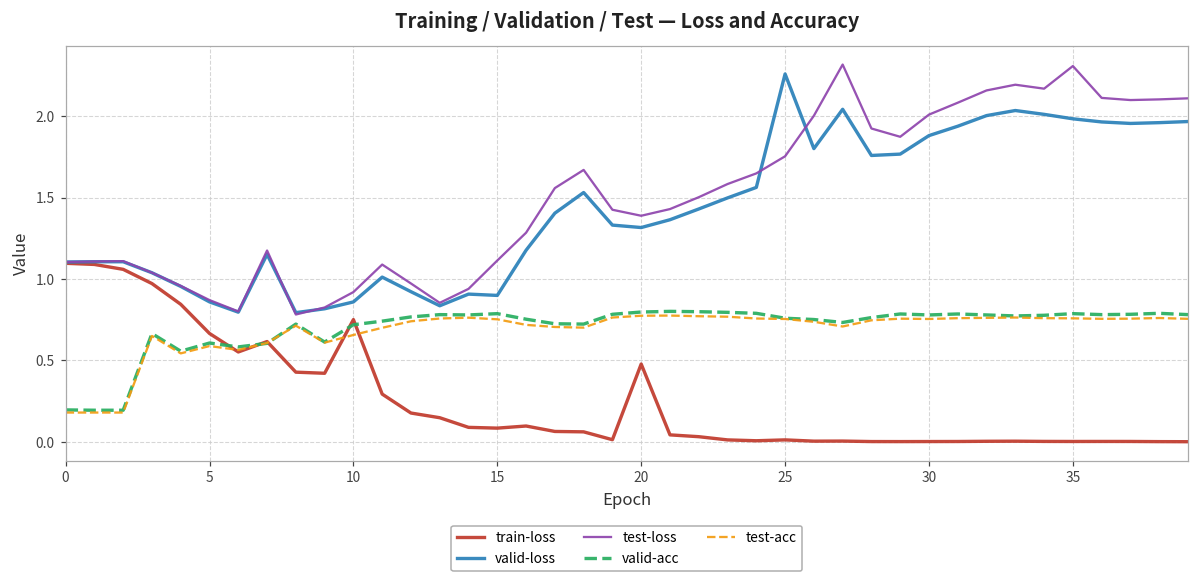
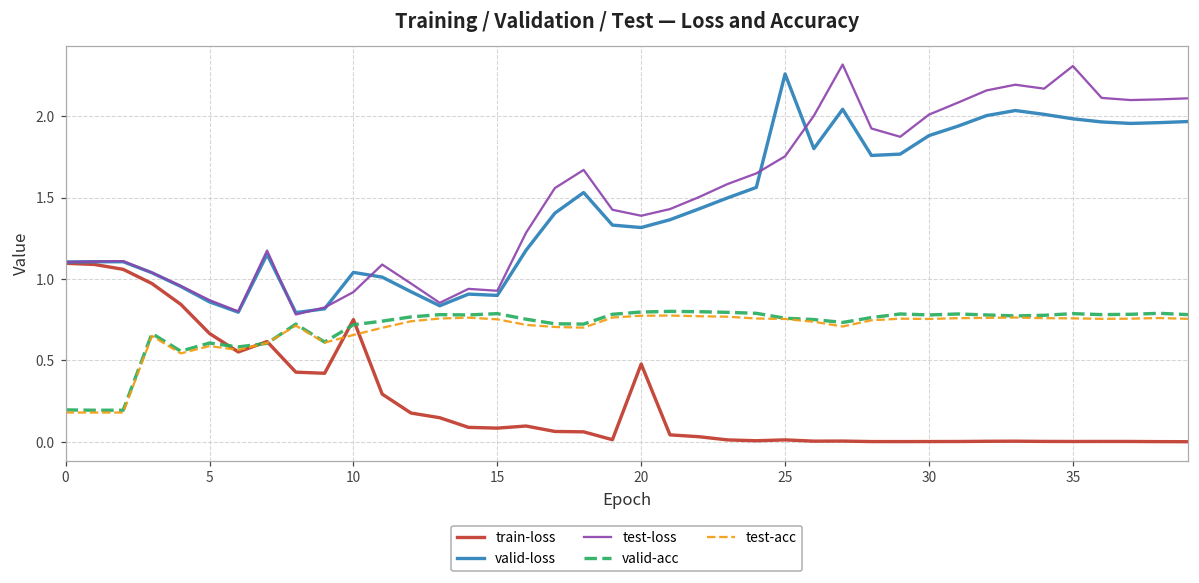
  {
    "train-loss": {
      "5": 0.67,
      "10": 0.75,
      "15": 0.08,
      "20": 0.48,
      "25": 0.01,
      "30": 0.00,
      "35": 0.00
    },
    "valid-loss": {
-     "10": 0.86,
+     "10": 1.04,
      "15": 0.90,
      "20": 1.32,
      "25": 2.26,
      "30": 1.88,
      "35": 1.98
    },
    "test-loss": {
      "10": 0.92,
-     "15": 1.11,
+     "15": 0.93,
      "20": 1.39,
      "25": 1.75,
      "30": 2.01,
      "35": 2.31
    },
    "valid-acc": {
      "5": 0.61,
      "10": 0.72,
      "15": 0.79,
      "20": 0.80,
      "30": 0.78,
      "35": 0.79
    },
    "test-acc": {
      "5": 0.59,
      "10": 0.66,
      "15": 0.75,
      "20": 0.77,
      "30": 0.75,
      "35": 0.76
    }
  }
